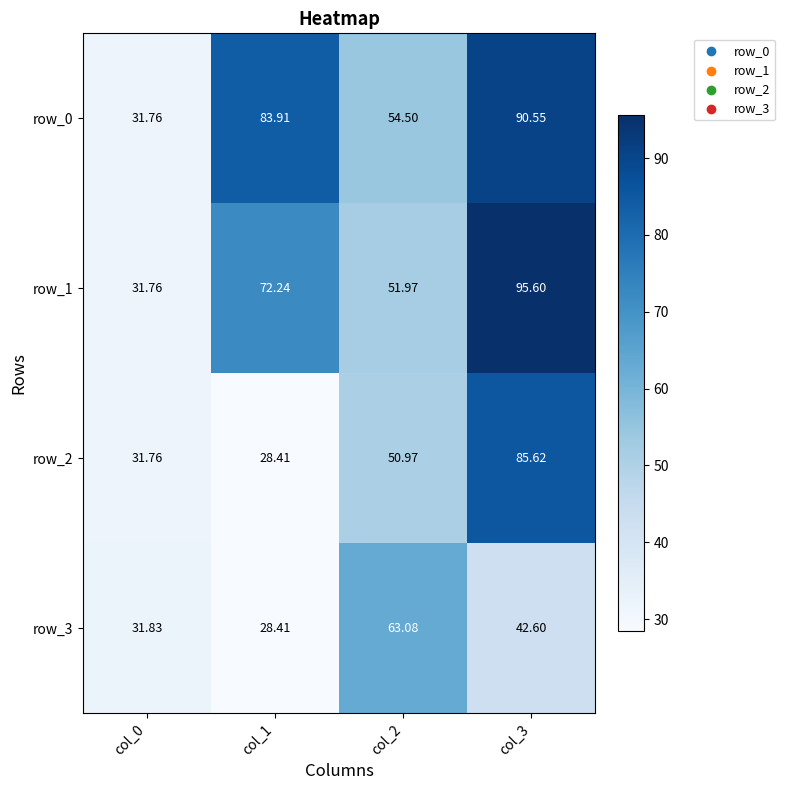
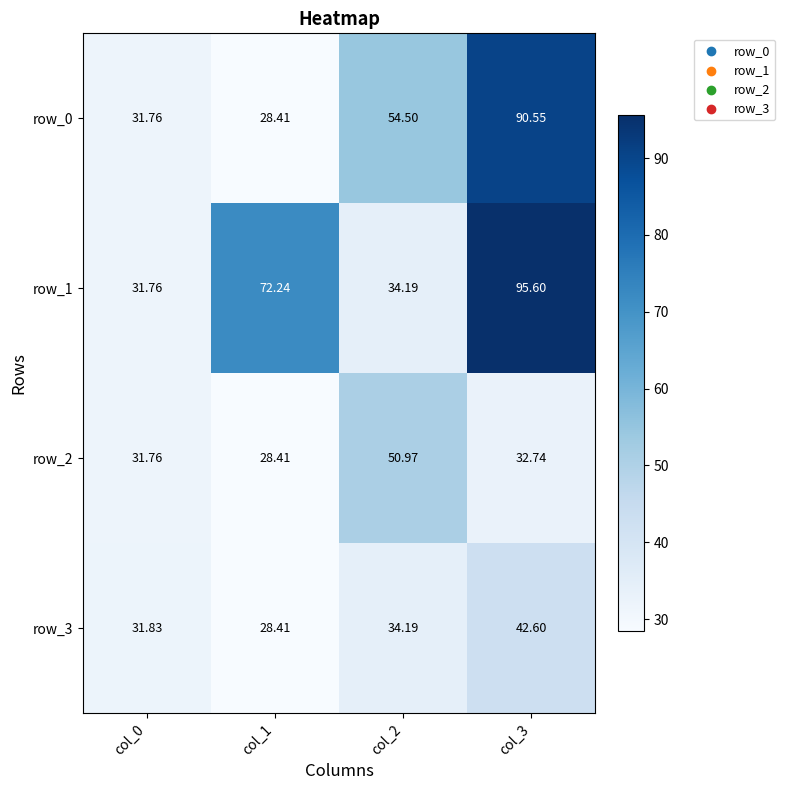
  {
    "row_0": {
      "col_0": 31.76,
-     "col_1": 83.91,
+     "col_1": 28.41,
      "col_2": 54.50,
      "col_3": 90.55
    },
    "row_1": {
      "col_0": 31.76,
      "col_1": 72.24,
-     "col_2": 51.97,
+     "col_2": 34.19,
      "col_3": 95.60
    },
    "row_2": {
      "col_0": 31.76,
      "col_1": 28.41,
      "col_2": 50.97,
-     "col_3": 85.62
+     "col_3": 32.74
    },
    "row_3": {
      "col_0": 31.83,
      "col_1": 28.41,
-     "col_2": 63.08,
+     "col_2": 34.19,
      "col_3": 42.60
    }
  }
